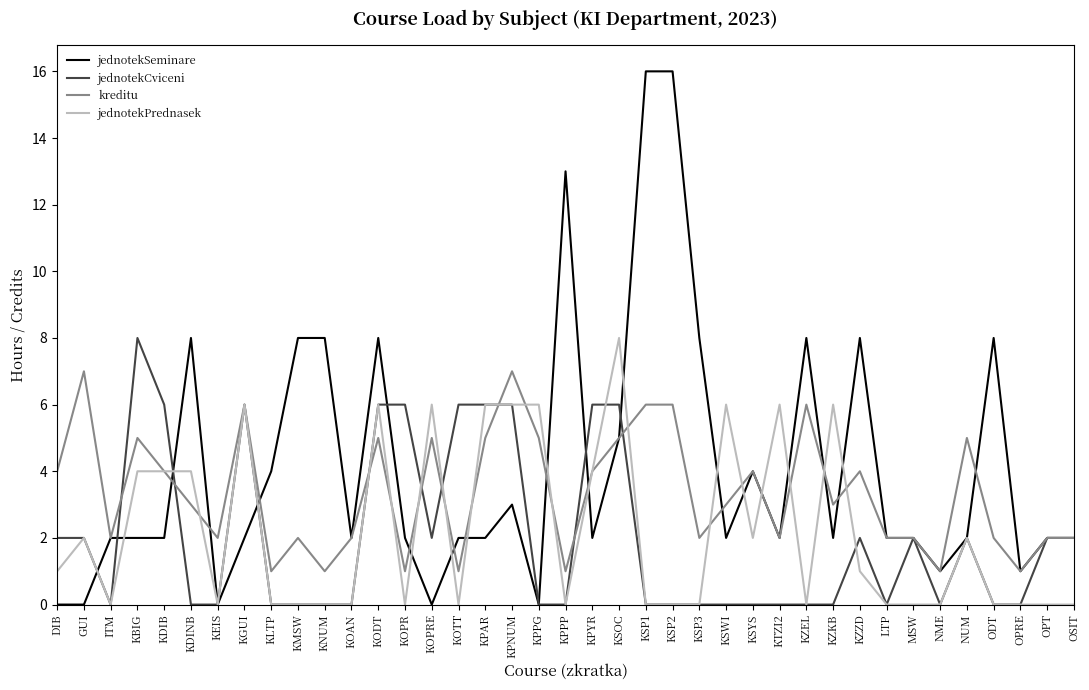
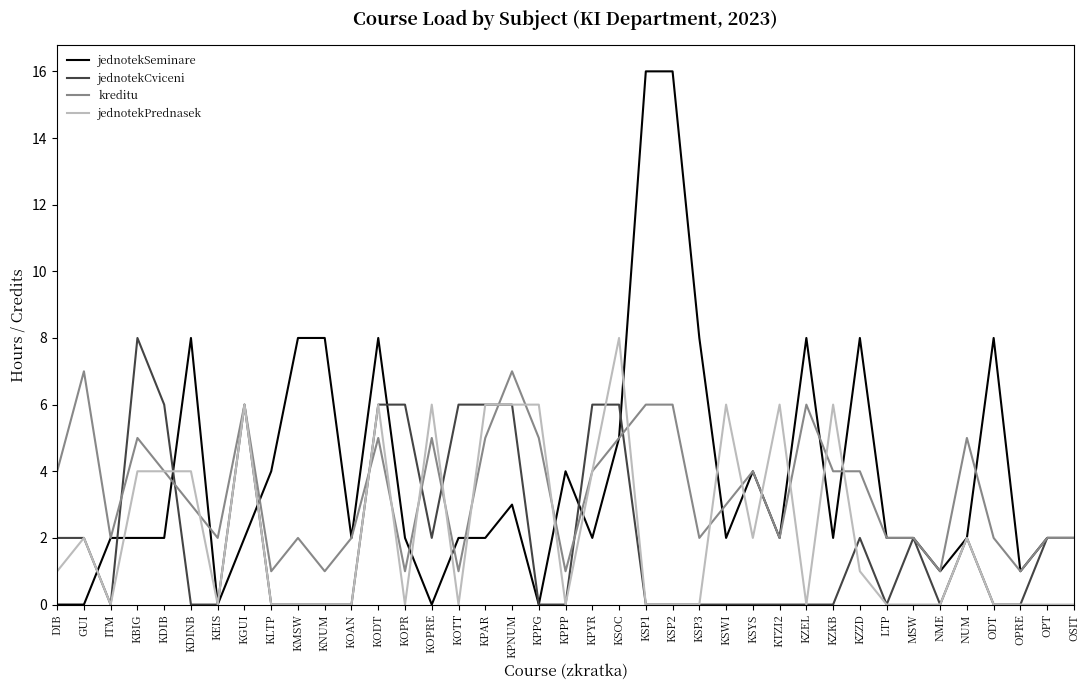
  {
    "jednotekSeminare": {
      "DIB": 0,
      "GUI": 0,
      "KBIG": 2,
      "KDIB": 2,
      "KDINB": 8,
      "KGUI": 2,
      "KLTP": 4,
      "KMSW": 8,
      "KNUM": 8,
      "KODT": 8,
      "KOPR": 2,
      "KOPRE": 0,
      "KOTT": 2,
      "KPAR": 2,
      "KPNUM": 3,
-     "KPPP": 13,
+     "KPPP": 4,
      "KPYR": 2,
      "KSP1": 16,
      "KSP2": 16,
      "KSP3": 8,
      "KSWI": 2,
      "KZEL": 8,
      "KZKB": 2,
      "KZZD": 8,
      "ODT": 8
    },
    "jednotekCviceni": {
      "DIB": 2,
      "KBIG": 8,
      "KDIB": 6,
      "KDINB": 0,
      "KOPR": 6,
      "KOPRE": 2,
      "KOTT": 6,
      "KPYR": 6,
      "KSOC": 6,
      "KSWI": 0,
      "KSYS": 0,
      "KTZI2": 0,
      "KZKB": 0,
      "KZZD": 2
    },
    "kreditu": {
      "DIB": 4,
      "GUI": 7,
      "KBIG": 5,
      "KDINB": 3,
      "KEIS": 2,
      "KLTP": 1,
      "KMSW": 2,
      "KNUM": 1,
      "KODT": 5,
      "KOPR": 1,
      "KOPRE": 5,
      "KOTT": 1,
      "KPAR": 5,
      "KPNUM": 7,
      "KPPG": 5,
      "KPPP": 1,
      "KSP1": 6,
      "KSP2": 6,
      "KSP3": 2,
      "KSWI": 3,
      "KZEL": 6,
-     "KZKB": 3,
+     "KZKB": 4,
      "KZZD": 4,
      "NUM": 5,
      "ODT": 2
    },
    "jednotekPrednasek": {
      "DIB": 1,
      "KBIG": 4,
      "KDINB": 4,
      "KOPR": 0,
      "KOPRE": 6,
      "KOTT": 0,
      "KPPG": 6,
      "KSOC": 8,
      "KSWI": 6,
      "KSYS": 2,
      "KTZI2": 6,
      "KZKB": 6,
      "KZZD": 1,
      "MSW": 0,
      "OPT": 0,
      "OSIT": 0
    }
  }
